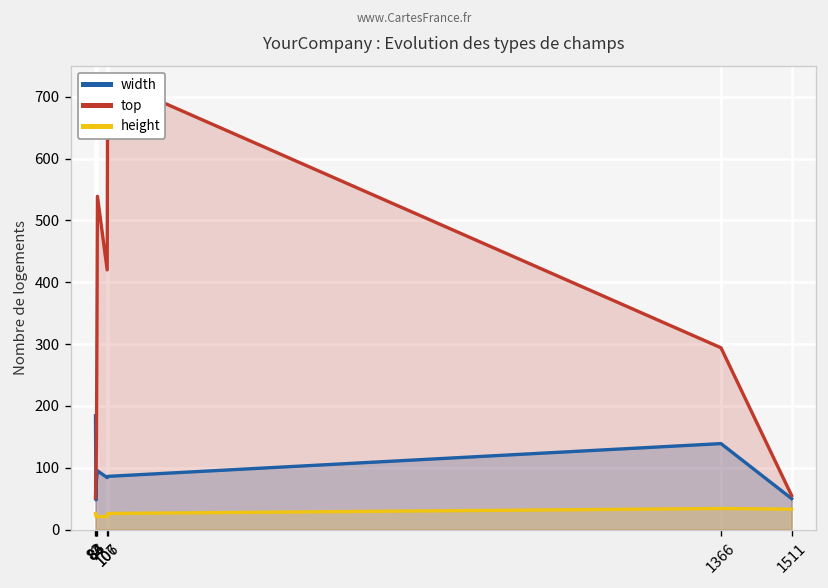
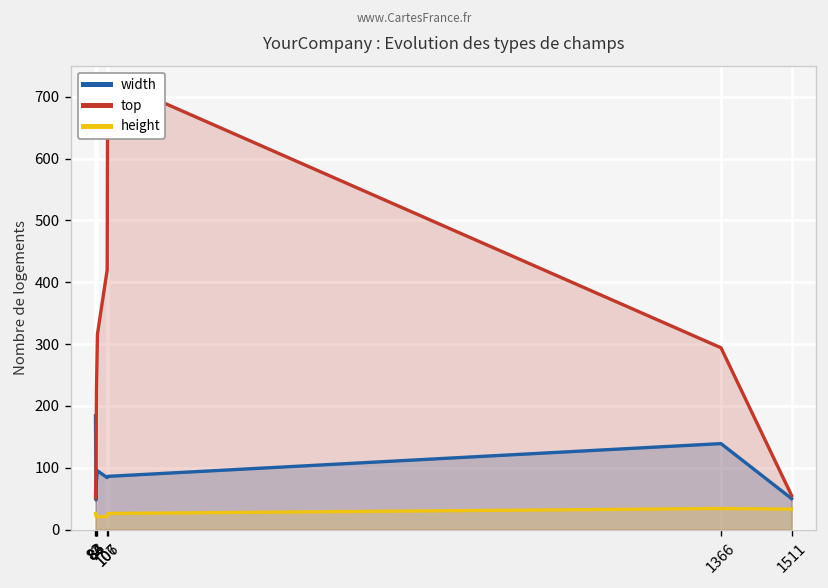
  {
    "width": {
      "82": 180,
      "84": 80,
      "106": 80,
      "107": 90,
      "1366": 140
    },
    "top": {
-     "84": 140,
-     "86": 540,
+     "84": 230,
+     "86": 320,
      "106": 420,
      "1366": 290
    },
    "height": {
      "82": 30,
      "83": 20,
      "84": 20,
      "86": 20,
      "106": 20,
      "107": 30,
      "1366": 30,
      "1511": 30
    }
  }
